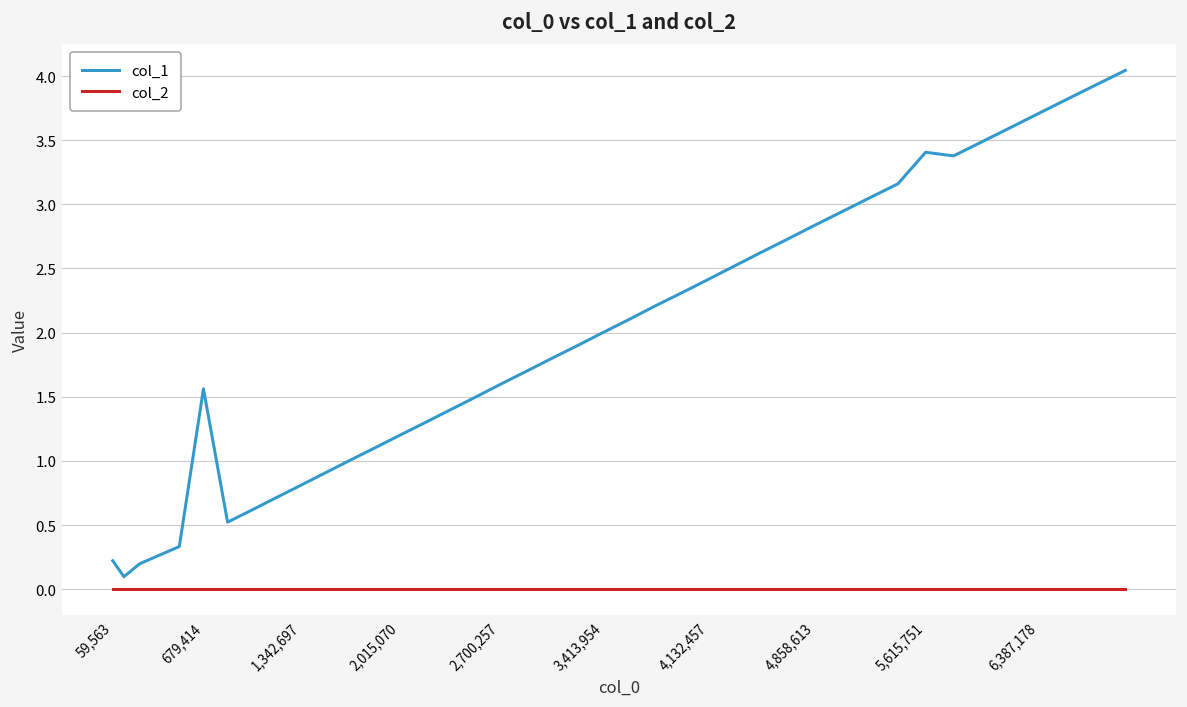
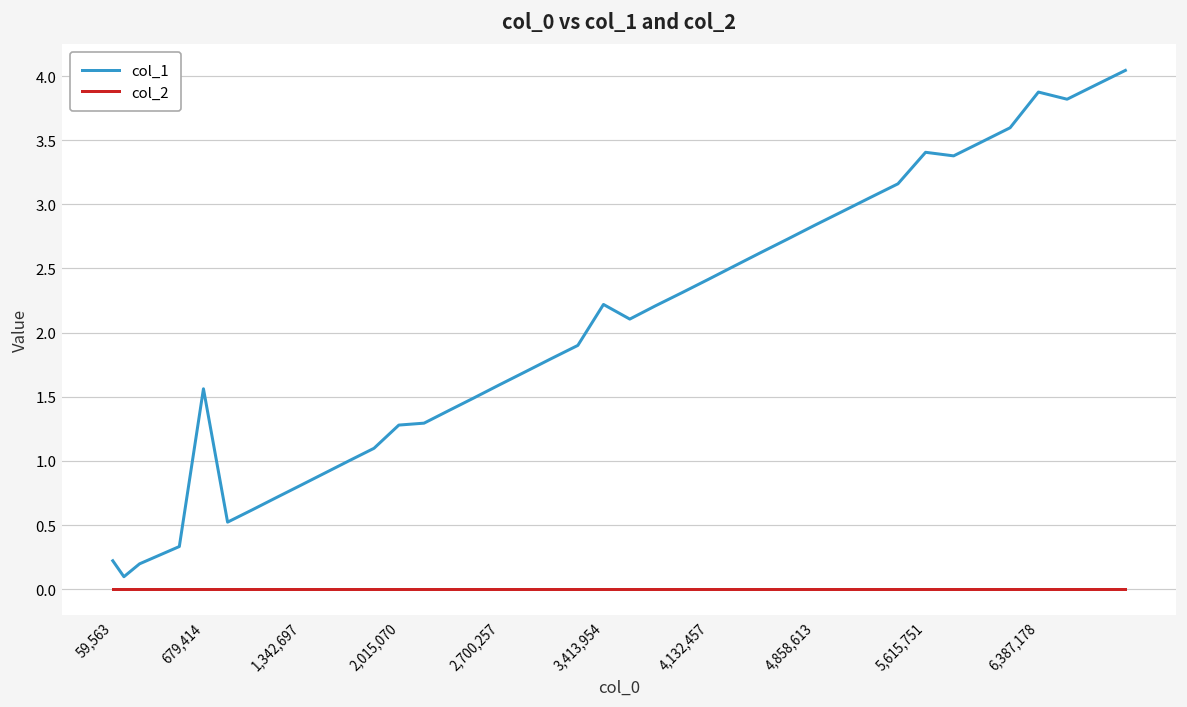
  {
    "col_1": {
      "59,563": 0.22,
      "679,414": 1.56,
      "1,342,697": 0.81,
-     "2,015,070": 1.20,
+     "2,015,070": 1.28,
      "2,700,257": 1.59,
-     "3,413,954": 2.00,
+     "3,413,954": 2.22,
      "4,132,457": 2.42,
      "4,858,613": 2.84,
      "5,615,751": 3.41,
-     "6,387,178": 3.71
+     "6,387,178": 3.88
    },
    "col_2": {
      "59,563": 0.00,
      "679,414": 0.00,
      "1,342,697": 0.00,
      "2,015,070": 0.00,
      "2,700,257": 0.00,
      "3,413,954": 0.00,
      "4,132,457": 0.00,
      "4,858,613": 0.00,
      "5,615,751": 0.00,
      "6,387,178": 0.00
    }
  }
